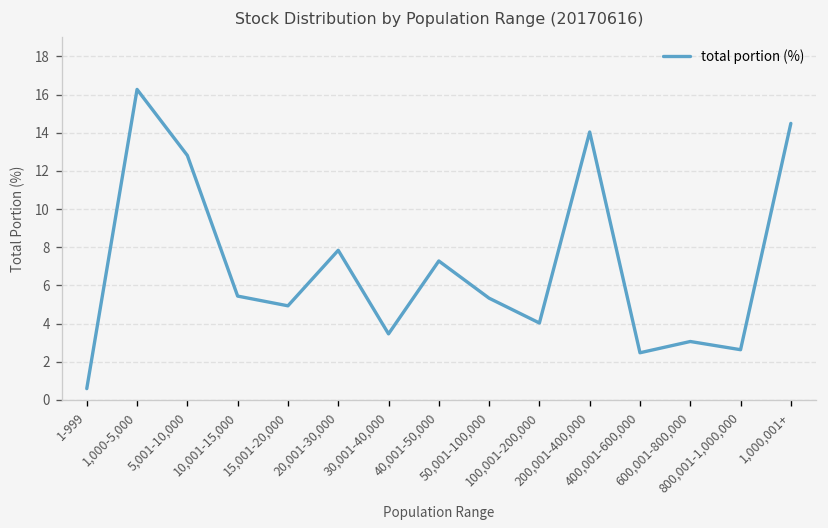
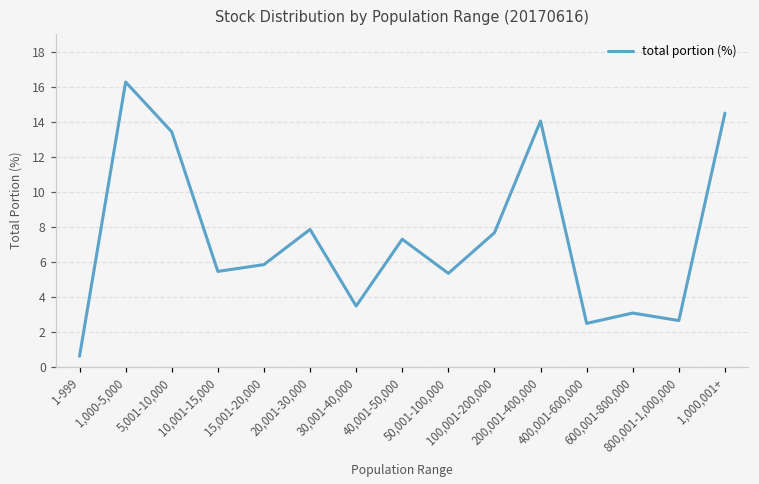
  {
    "1-999": 0.6,
    "1,000-5,000": 16.3,
-   "5,001-10,000": 12.8,
+   "5,001-10,000": 13.4,
    "10,001-15,000": 5.4,
-   "15,001-20,000": 4.9,
+   "15,001-20,000": 5.8,
    "20,001-30,000": 7.8,
    "30,001-40,000": 3.5,
    "40,001-50,000": 7.3,
    "50,001-100,000": 5.3,
-   "100,001-200,000": 4.0,
+   "100,001-200,000": 7.7,
    "200,001-400,000": 14.0,
    "400,001-600,000": 2.5,
    "600,001-800,000": 3.1,
    "800,001-1,000,000": 2.6,
    "1,000,001+": 14.5
  }
